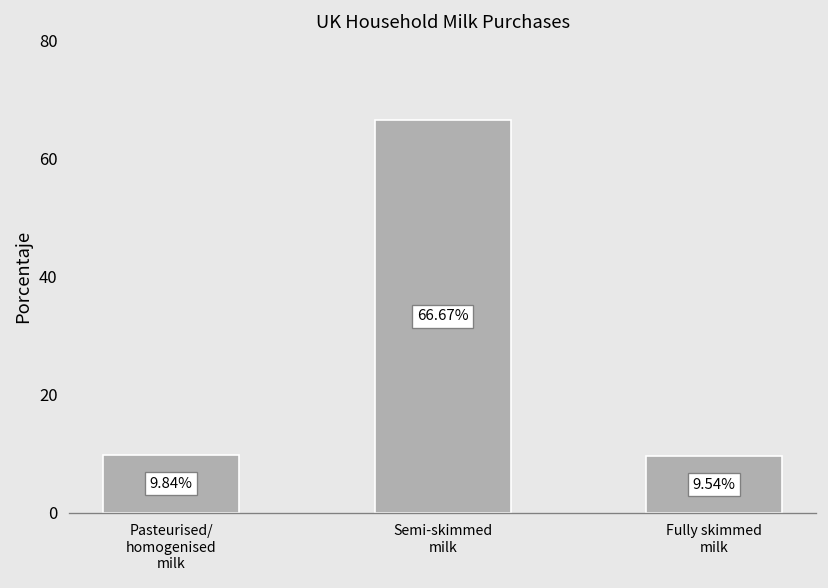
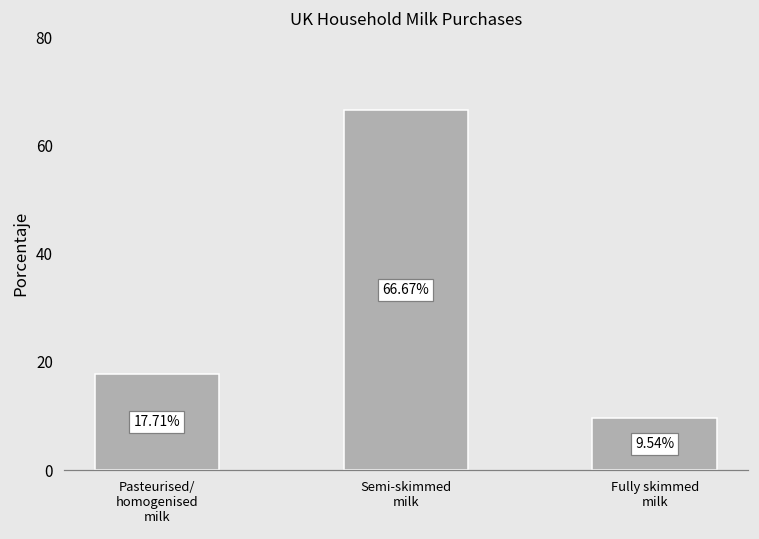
  {
-   "Pasteurised/ homogenised milk": "9.84%"
+   "Pasteurised/ homogenised milk": "17.71%"
  }
